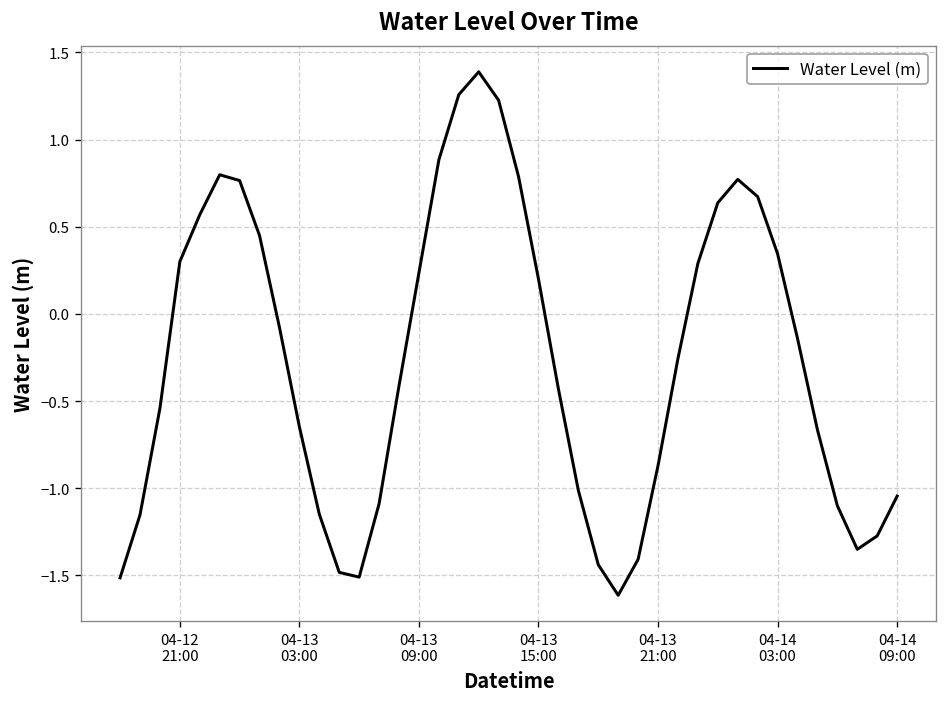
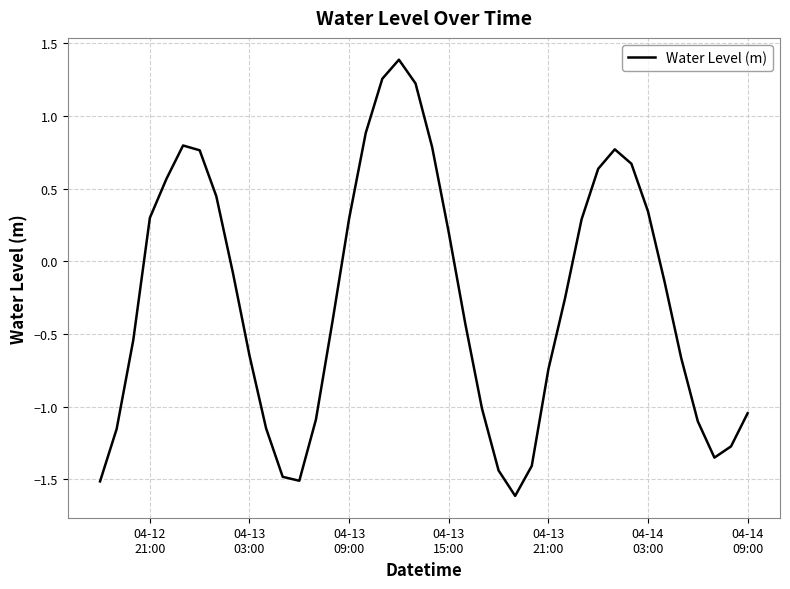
  {
    "04-12 21:00": 0.30,
    "04-13 03:00": -0.65,
-   "04-13 09:00": 0.24,
+   "04-13 09:00": 0.29,
    "04-13 15:00": 0.20,
-   "04-13 21:00": -0.87,
+   "04-13 21:00": -0.74,
    "04-14 03:00": 0.34,
    "04-14 09:00": -1.04
  }
